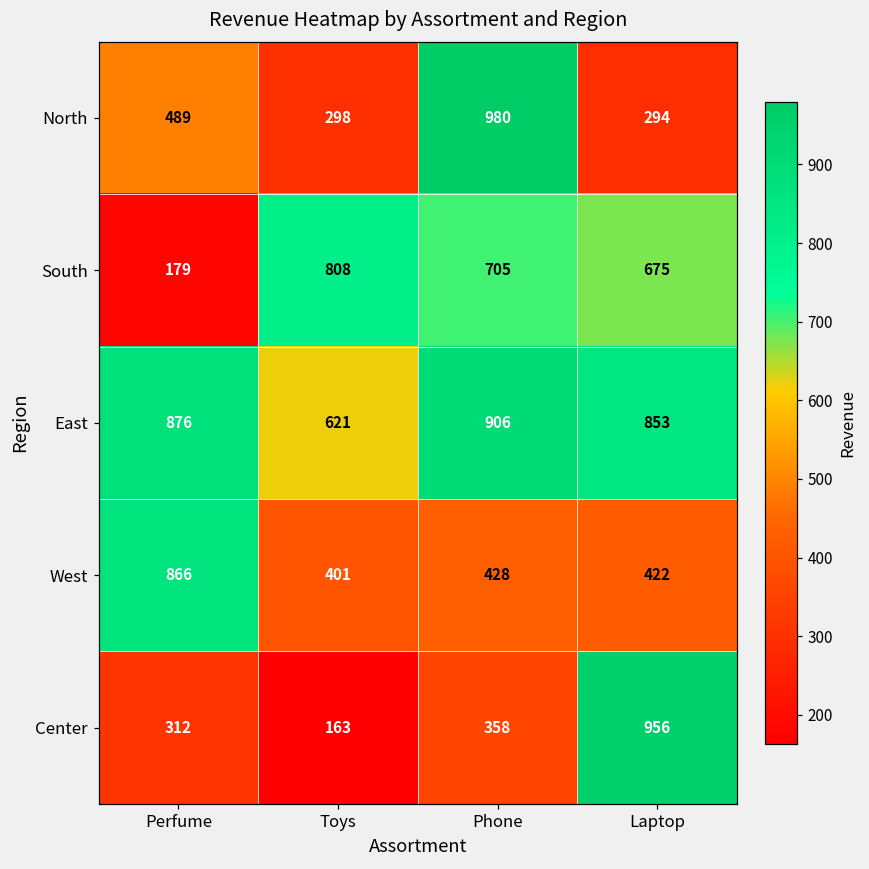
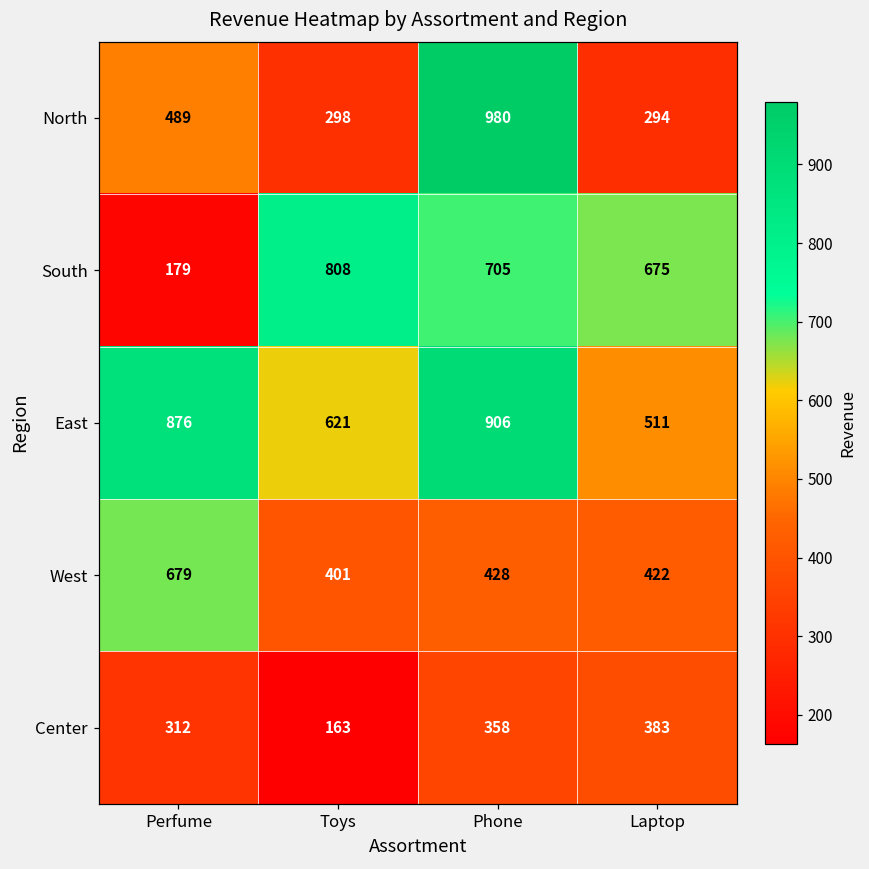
  {
    "North": {
      "Perfume": 489,
      "Toys": 298,
      "Phone": 980,
      "Laptop": 294
    },
    "South": {
      "Perfume": 179,
      "Toys": 808,
      "Phone": 705,
      "Laptop": 675
    },
    "East": {
      "Perfume": 876,
      "Toys": 621,
      "Phone": 906,
-     "Laptop": 853
+     "Laptop": 511
    },
    "West": {
-     "Perfume": 866,
+     "Perfume": 679,
      "Toys": 401,
      "Phone": 428,
      "Laptop": 422
    },
    "Center": {
      "Perfume": 312,
      "Toys": 163,
      "Phone": 358,
-     "Laptop": 956
+     "Laptop": 383
    }
  }
